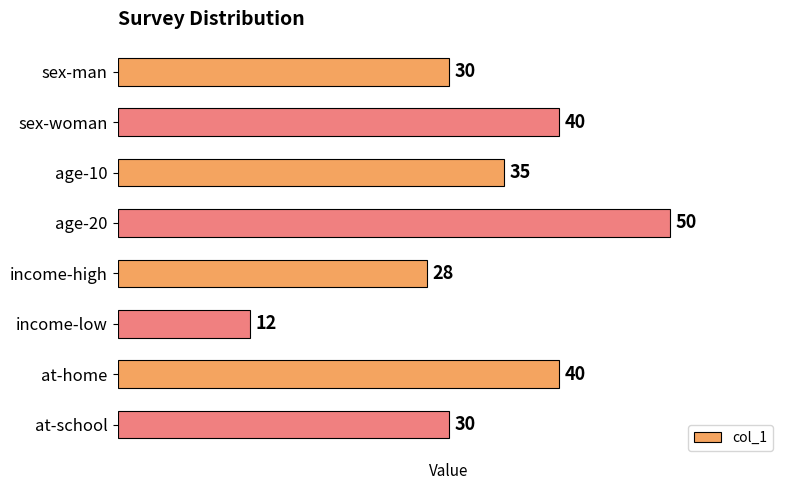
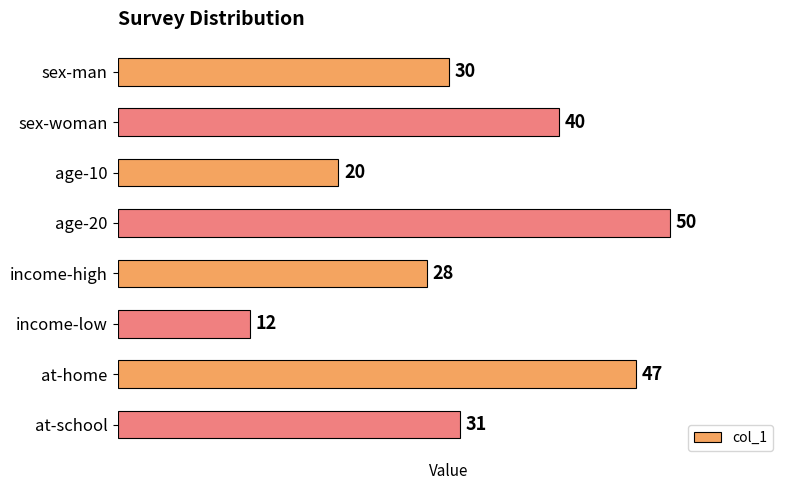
  {
    "sex-man": 30,
    "sex-woman": 40,
-   "age-10": 35,
+   "age-10": 20,
    "age-20": 50,
    "income-high": 28,
    "income-low": 12,
-   "at-home": 40,
-   "at-school": 30
+   "at-home": 47,
+   "at-school": 31
  }
